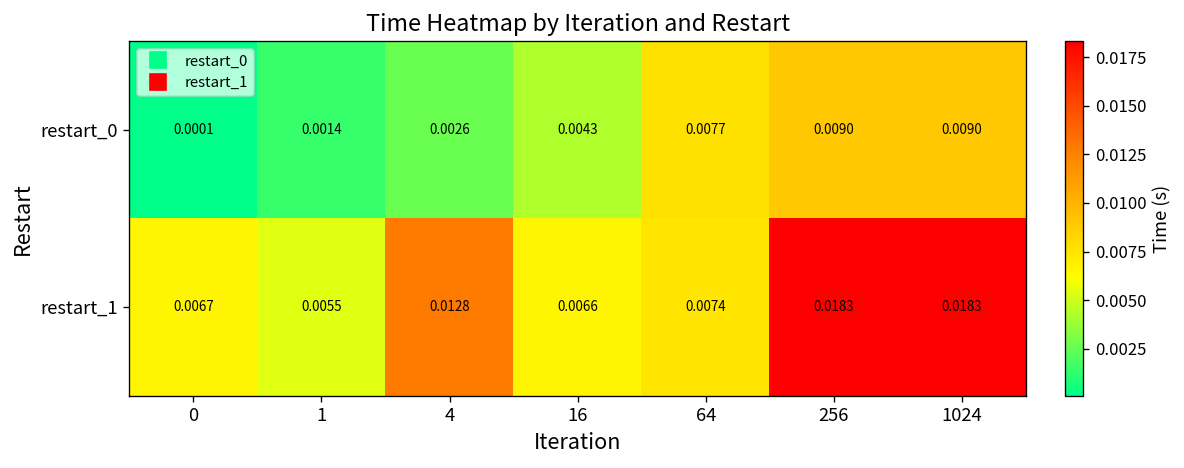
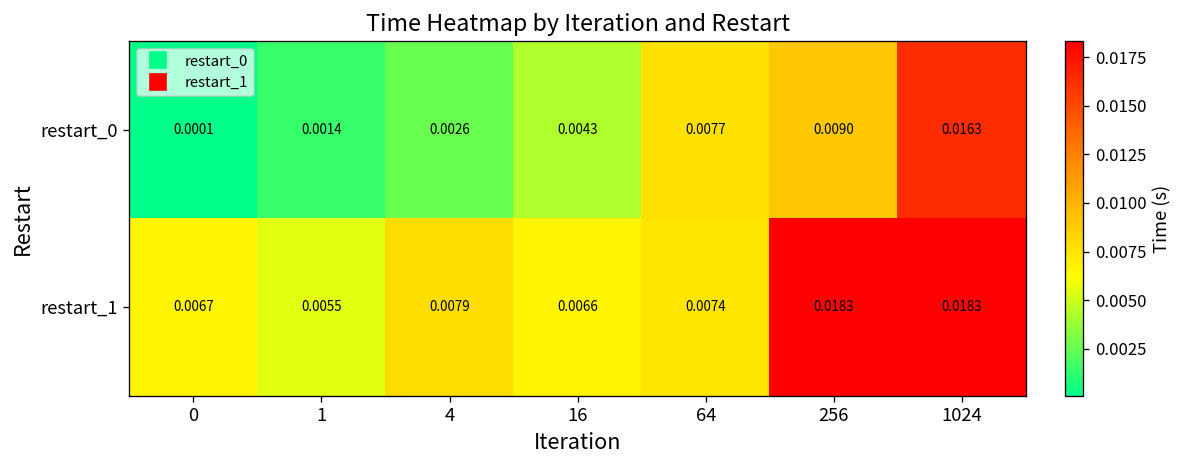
  {
    "restart_0": {
      "0": 0.0001,
      "1": 0.0014,
      "4": 0.0026,
      "16": 0.0043,
      "64": 0.0077,
      "256": 0.0090,
-     "1024": 0.0090
+     "1024": 0.0163
    },
    "restart_1": {
      "0": 0.0067,
      "1": 0.0055,
-     "4": 0.0128,
+     "4": 0.0079,
      "16": 0.0066,
      "64": 0.0074,
      "256": 0.0183,
      "1024": 0.0183
    }
  }
